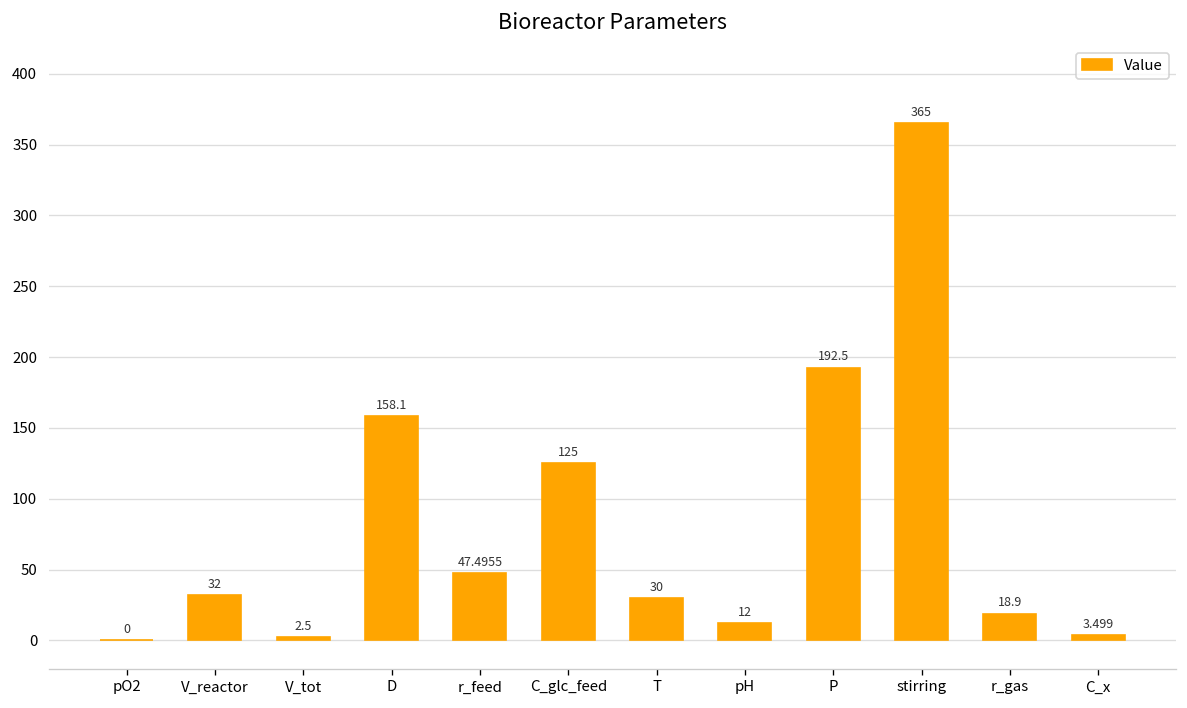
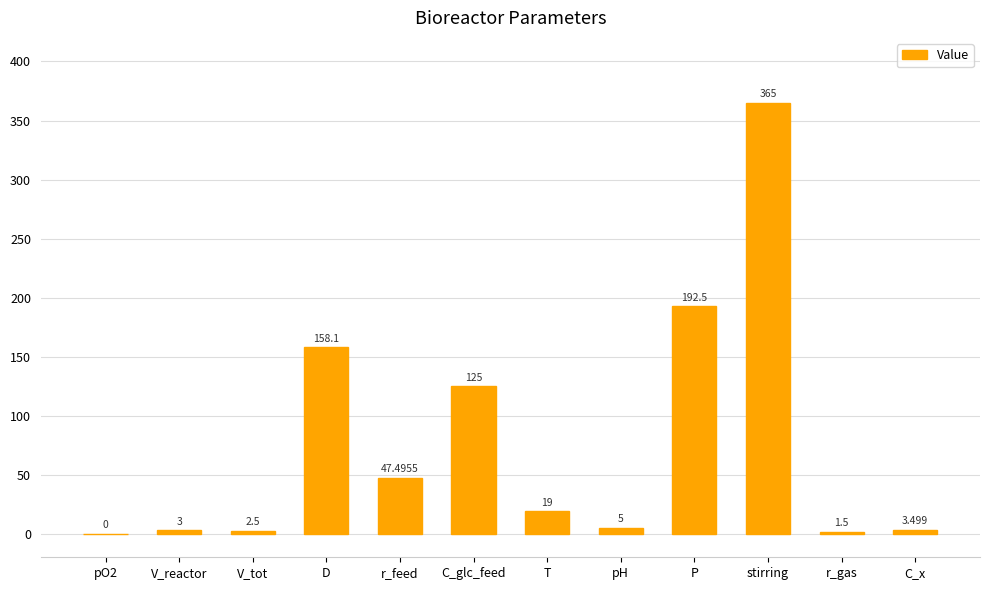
  {
    "pO2": 0,
-   "V_reactor": 32,
+   "V_reactor": 3,
    "V_tot": 2.5,
    "D": 158.1,
    "r_feed": 47.4955,
    "C_glc_feed": 125,
-   "T": 30,
-   "pH": 12,
+   "T": 19,
+   "pH": 5,
    "P": 192.5,
    "stirring": 365,
-   "r_gas": 18.9,
+   "r_gas": 1.5,
    "C_x": 3.499
  }
